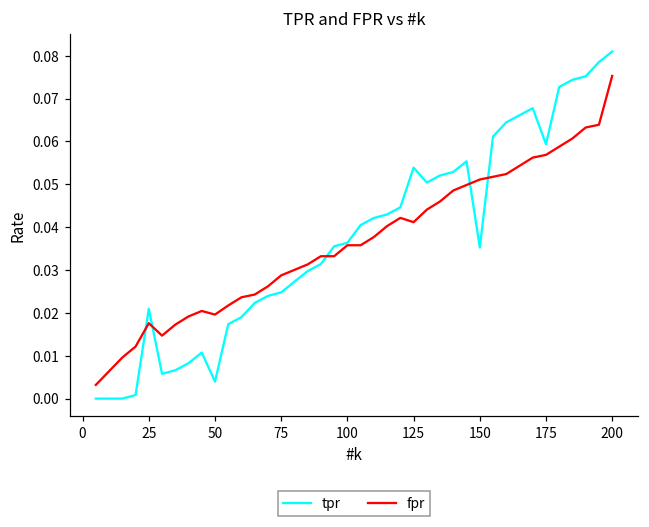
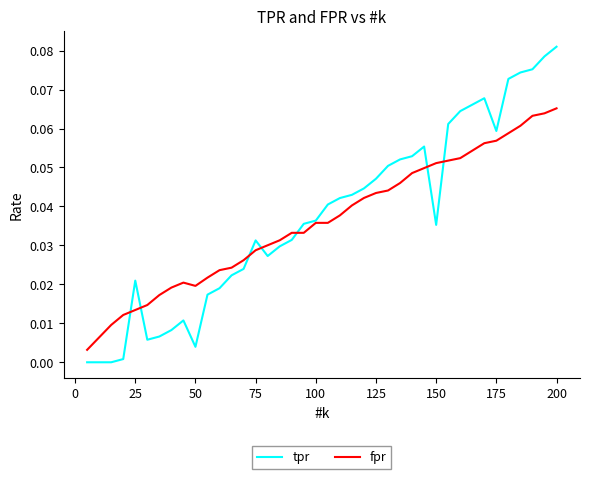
  {
    "tpr": {
      "25": 0.021,
      "50": 0.004,
-     "75": 0.025,
-     "125": 0.054,
+     "75": 0.031,
+     "125": 0.047,
      "150": 0.035,
      "175": 0.059,
      "200": 0.081
    },
    "fpr": {
-     "25": 0.018,
+     "25": 0.013,
      "50": 0.020,
      "75": 0.029,
-     "125": 0.041,
+     "125": 0.043,
      "150": 0.051,
      "175": 0.057,
-     "200": 0.075
+     "200": 0.065
    }
  }
